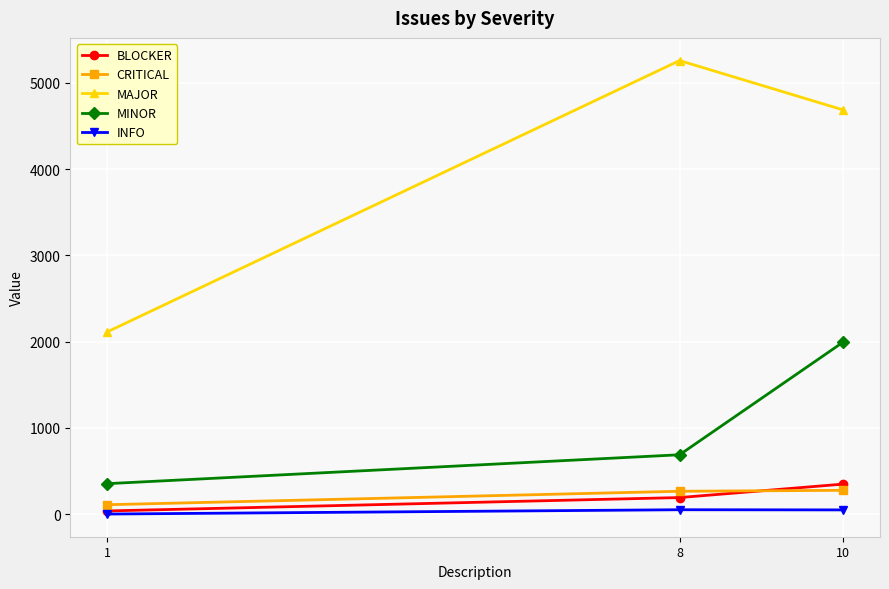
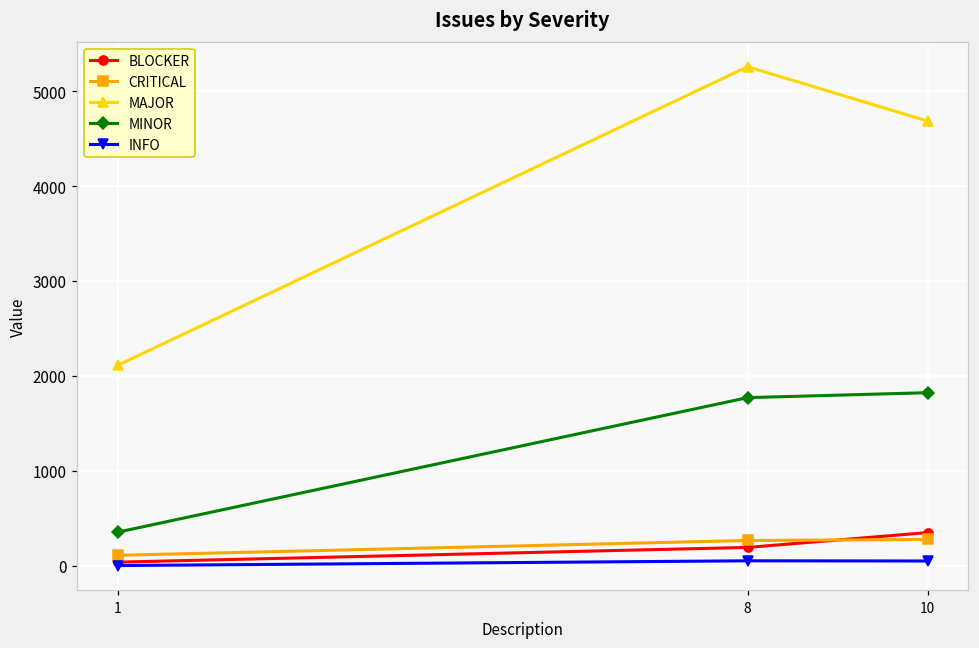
  {
    "BLOCKER": {
      "1": 0,
      "8": 200,
      "10": 300
    },
    "MINOR": {
      "1": 400,
-     "8": 700,
-     "10": 2000
+     "8": 1800,
+     "10": 1800
    },
    "INFO": {
      "1": 0,
      "8": 100,
      "10": 100
    }
  }
